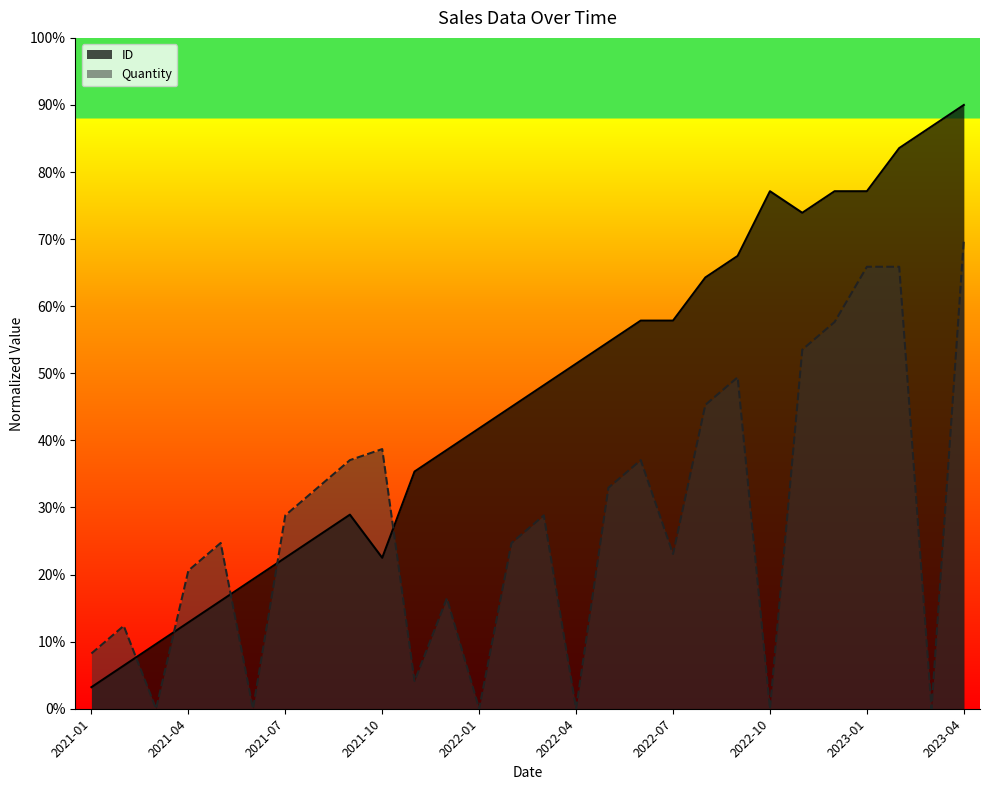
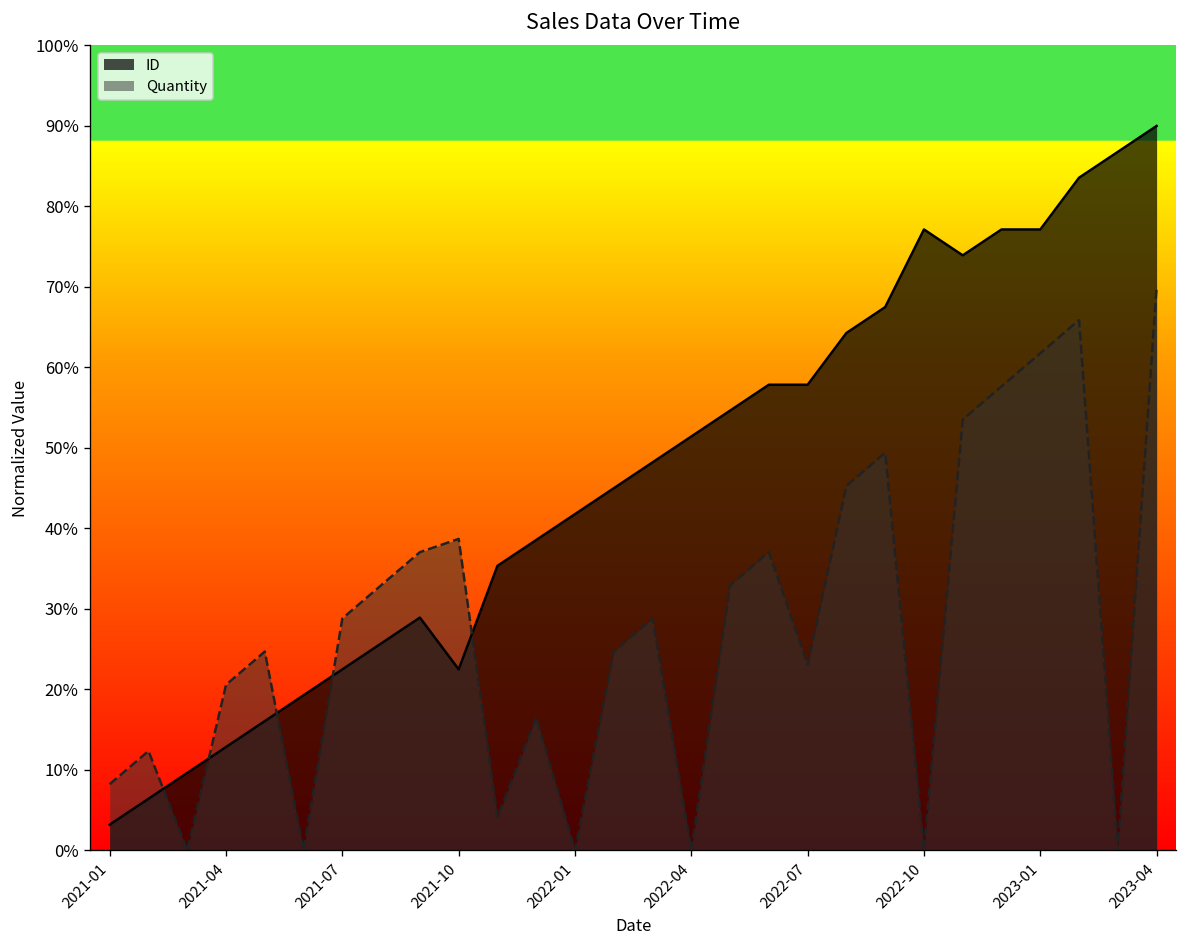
  {
    "ID": {
      "2021-01": "3%",
      "2021-04": "13%",
      "2021-07": "23%",
      "2021-10": "23%",
      "2022-01": "42%",
      "2022-04": "51%",
      "2022-07": "58%",
      "2022-10": "77%",
      "2023-01": "77%",
      "2023-04": "90%"
    },
    "Quantity": {
      "2021-01": "8%",
      "2021-04": "21%",
      "2021-07": "29%",
      "2021-10": "39%",
      "2022-01": "0%",
      "2022-04": "0%",
      "2022-07": "23%",
      "2022-10": "0%",
-     "2023-01": "66%",
+     "2023-01": "62%",
      "2023-04": "70%"
    }
  }
